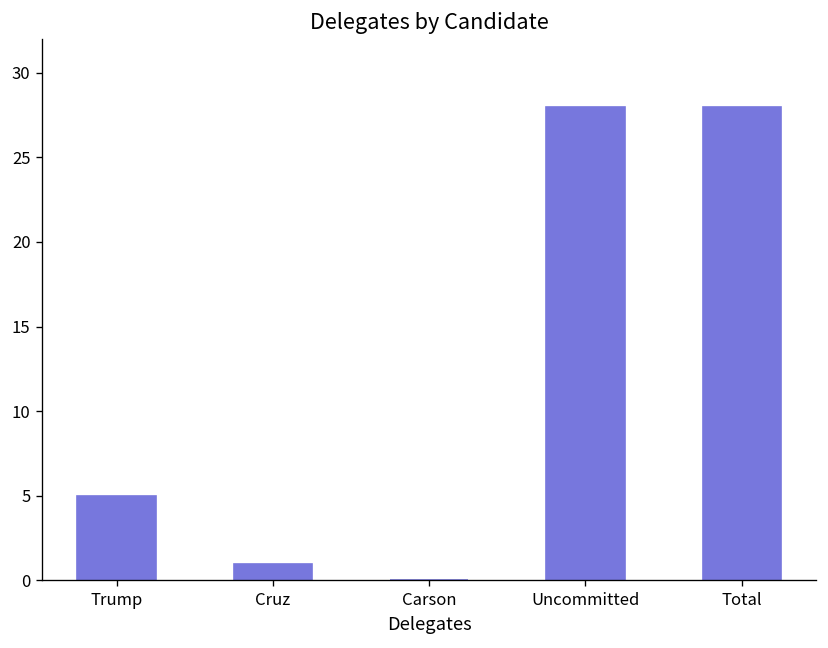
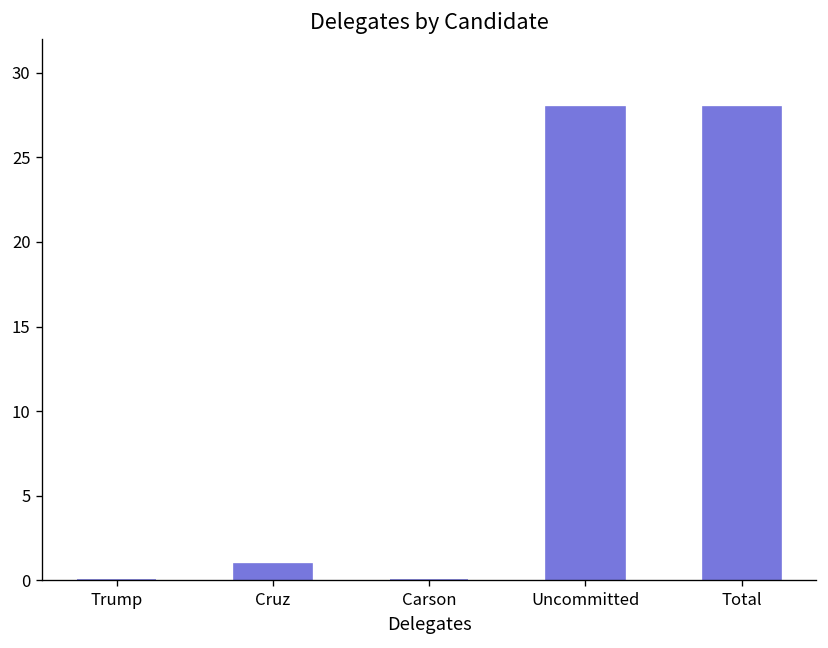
  {
-   "Trump": 5,
+   "Trump": 0,
    "Cruz": 1,
    "Carson": 0,
    "Uncommitted": 28,
    "Total": 28
  }
